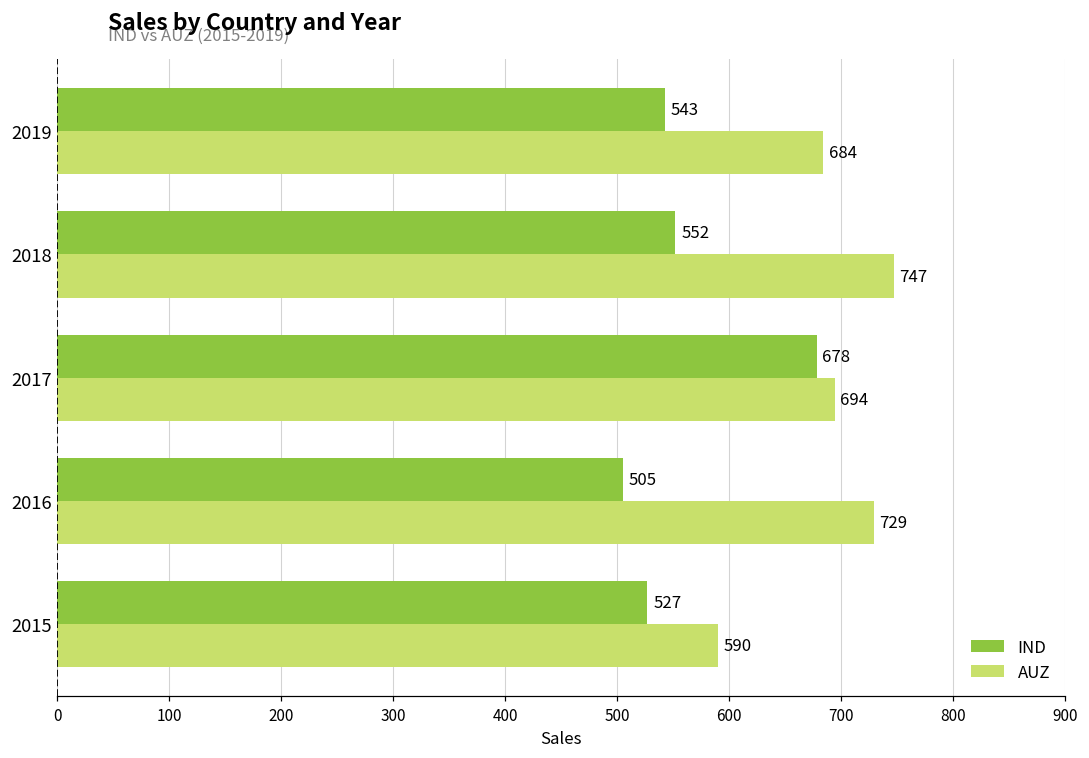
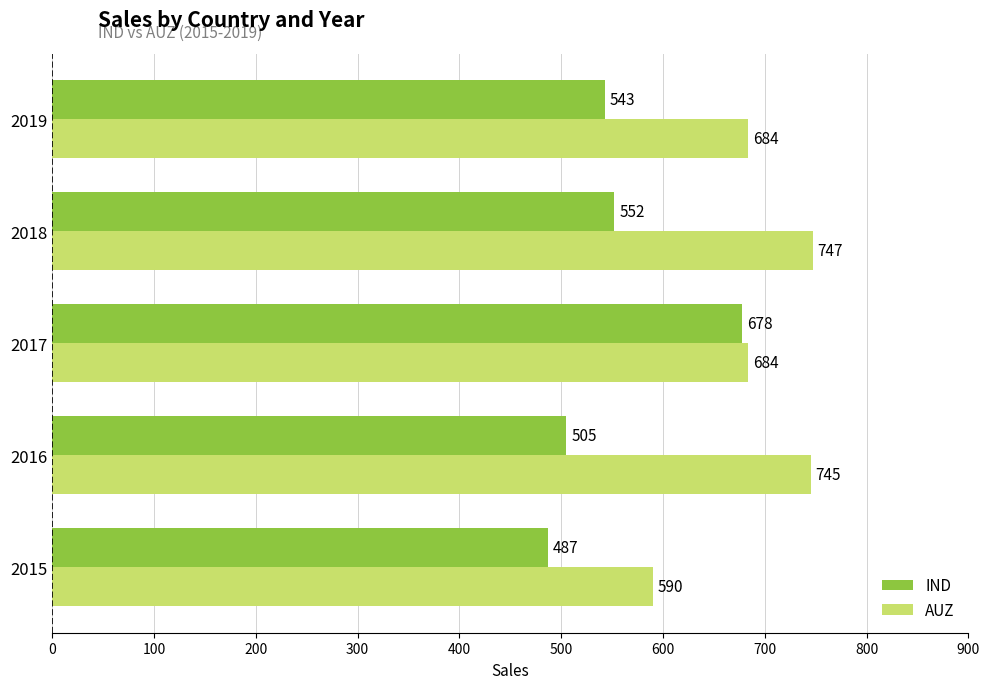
  {
    "IND": {
      "2019": 543,
      "2018": 552,
      "2017": 678,
      "2016": 505,
-     "2015": 527
+     "2015": 487
    },
    "AUZ": {
      "2019": 684,
      "2018": 747,
-     "2017": 694,
-     "2016": 729,
+     "2017": 684,
+     "2016": 745,
      "2015": 590
    }
  }
